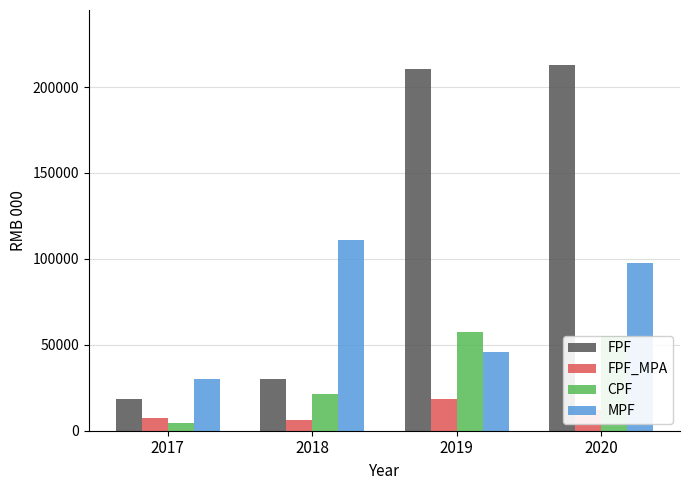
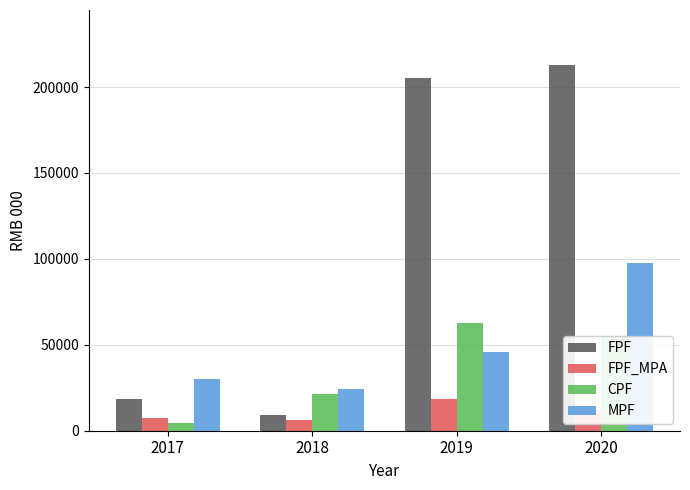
  {
    "FPF": {
      "2017": 19000,
-     "2018": 30000,
-     "2019": 211000,
+     "2018": 9000,
+     "2019": 205000,
      "2020": 213000
    },
    "FPF_MPA": {
      "2017": 8000,
      "2018": 6000,
      "2019": 19000
    },
    "CPF": {
      "2017": 4000,
      "2018": 22000,
-     "2019": 57000
+     "2019": 63000
    },
    "MPF": {
      "2017": 30000,
-     "2018": 111000,
+     "2018": 24000,
      "2019": 46000,
      "2020": 98000
    }
  }
